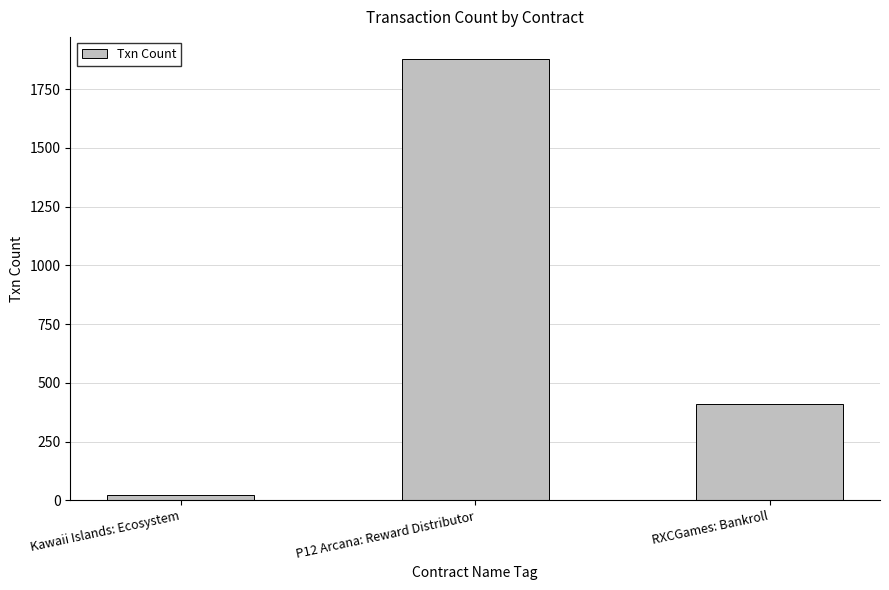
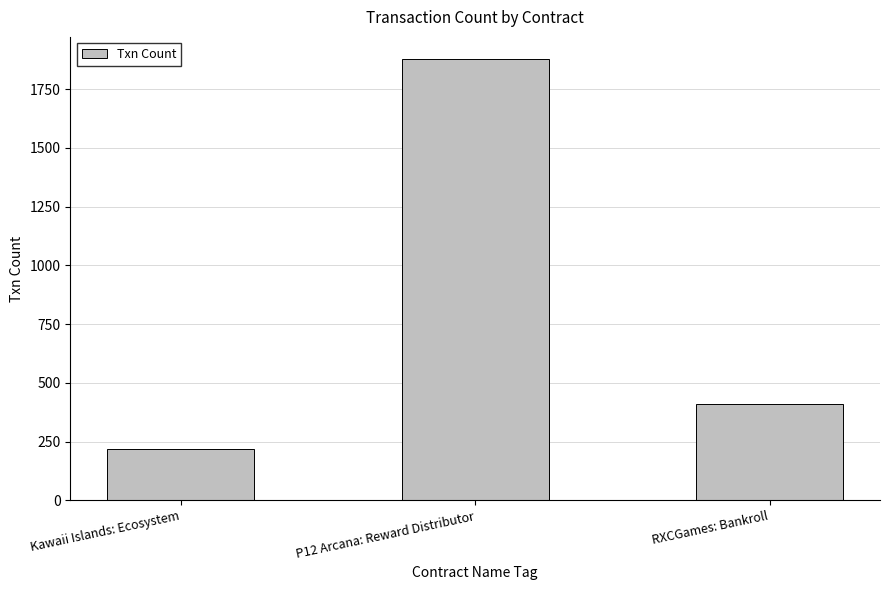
  {
-   "Kawaii Islands: Ecosystem": 20,
+   "Kawaii Islands: Ecosystem": 220,
    "P12 Arcana: Reward Distributor": 1880,
    "RXCGames: Bankroll": 410
  }
